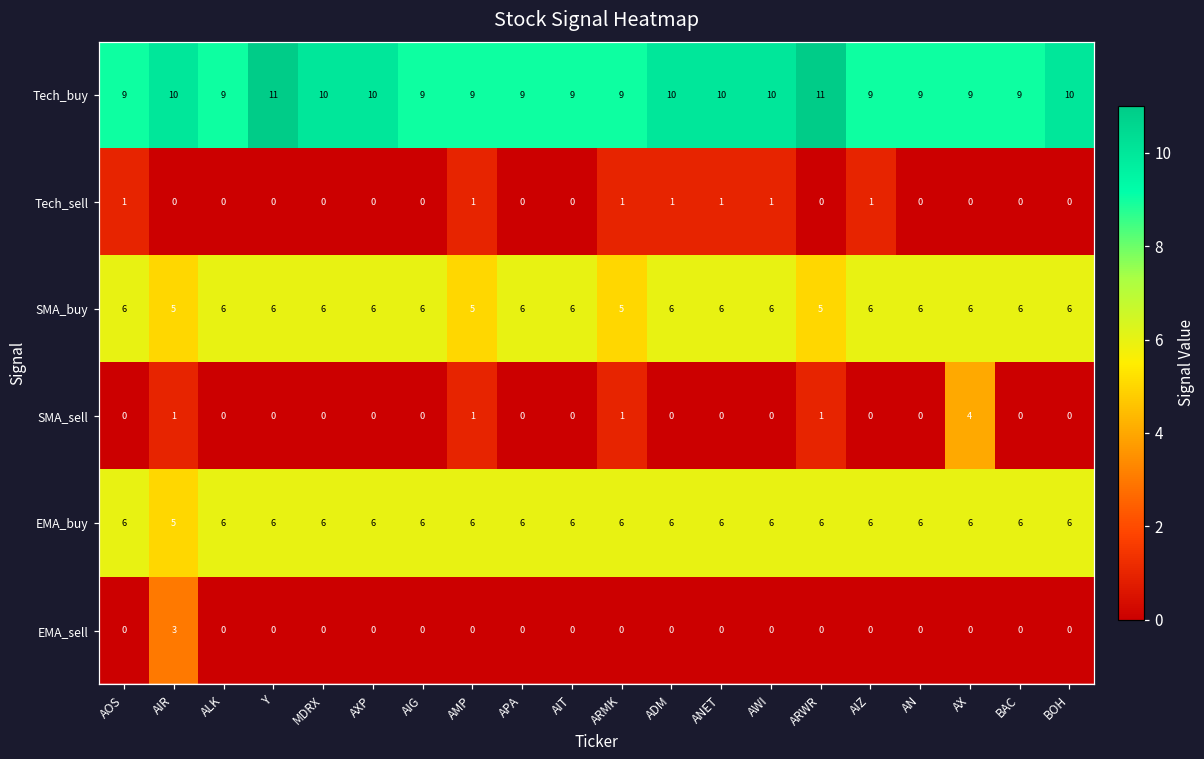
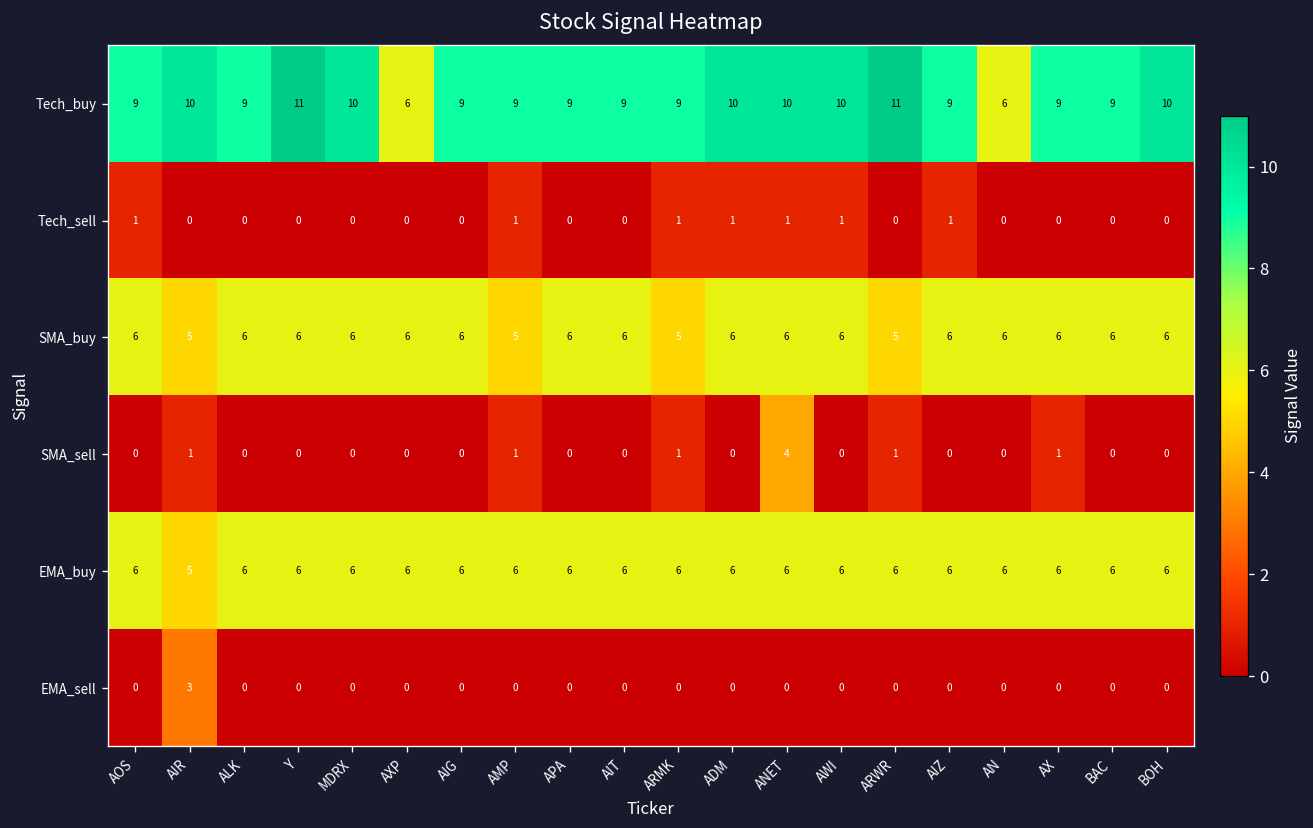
  {
    "Tech_buy": {
      "AOS": 9,
      "AIR": 10,
      "ALK": 9,
      "Y": 11,
      "MDRX": 10,
-     "AXP": 10,
+     "AXP": 6,
      "AIG": 9,
      "AMP": 9,
      "APA": 9,
      "AIT": 9,
      "ARMK": 9,
      "ADM": 10,
      "ANET": 10,
      "AWI": 10,
      "ARWR": 11,
      "AIZ": 9,
-     "AN": 9,
+     "AN": 6,
      "AX": 9,
      "BAC": 9,
      "BOH": 10
    },
    "Tech_sell": {
      "AOS": 1,
      "AIR": 0,
      "ALK": 0,
      "Y": 0,
      "MDRX": 0,
      "AXP": 0,
      "AIG": 0,
      "AMP": 1,
      "APA": 0,
      "AIT": 0,
      "ARMK": 1,
      "ADM": 1,
      "ANET": 1,
      "AWI": 1,
      "ARWR": 0,
      "AIZ": 1,
      "AN": 0,
      "AX": 0,
      "BAC": 0,
      "BOH": 0
    },
    "SMA_buy": {
      "AOS": 6,
      "AIR": 5,
      "ALK": 6,
      "Y": 6,
      "MDRX": 6,
      "AXP": 6,
      "AIG": 6,
      "AMP": 5,
      "APA": 6,
      "AIT": 6,
      "ARMK": 5,
      "ADM": 6,
      "ANET": 6,
      "AWI": 6,
      "ARWR": 5,
      "AIZ": 6,
      "AN": 6,
      "AX": 6,
      "BAC": 6,
      "BOH": 6
    },
    "SMA_sell": {
      "AOS": 0,
      "AIR": 1,
      "ALK": 0,
      "Y": 0,
      "MDRX": 0,
      "AXP": 0,
      "AIG": 0,
      "AMP": 1,
      "APA": 0,
      "AIT": 0,
      "ARMK": 1,
      "ADM": 0,
-     "ANET": 0,
+     "ANET": 4,
      "AWI": 0,
      "ARWR": 1,
      "AIZ": 0,
      "AN": 0,
-     "AX": 4,
+     "AX": 1,
      "BAC": 0,
      "BOH": 0
    },
    "EMA_buy": {
      "AOS": 6,
      "AIR": 5,
      "ALK": 6,
      "Y": 6,
      "MDRX": 6,
      "AXP": 6,
      "AIG": 6,
      "AMP": 6,
      "APA": 6,
      "AIT": 6,
      "ARMK": 6,
      "ADM": 6,
      "ANET": 6,
      "AWI": 6,
      "ARWR": 6,
      "AIZ": 6,
      "AN": 6,
      "AX": 6,
      "BAC": 6,
      "BOH": 6
    },
    "EMA_sell": {
      "AOS": 0,
      "AIR": 3,
      "ALK": 0,
      "Y": 0,
      "MDRX": 0,
      "AXP": 0,
      "AIG": 0,
      "AMP": 0,
      "APA": 0,
      "AIT": 0,
      "ARMK": 0,
      "ADM": 0,
      "ANET": 0,
      "AWI": 0,
      "ARWR": 0,
      "AIZ": 0,
      "AN": 0,
      "AX": 0,
      "BAC": 0,
      "BOH": 0
    }
  }
